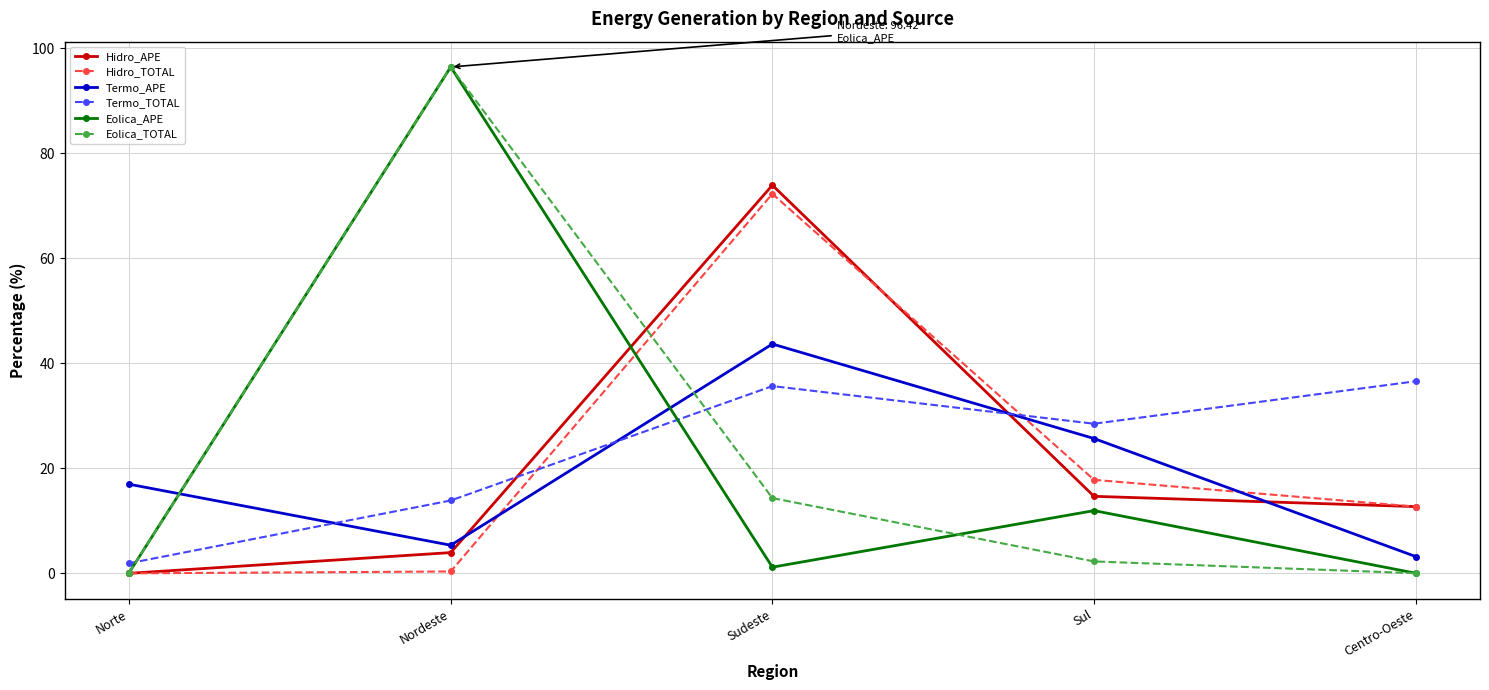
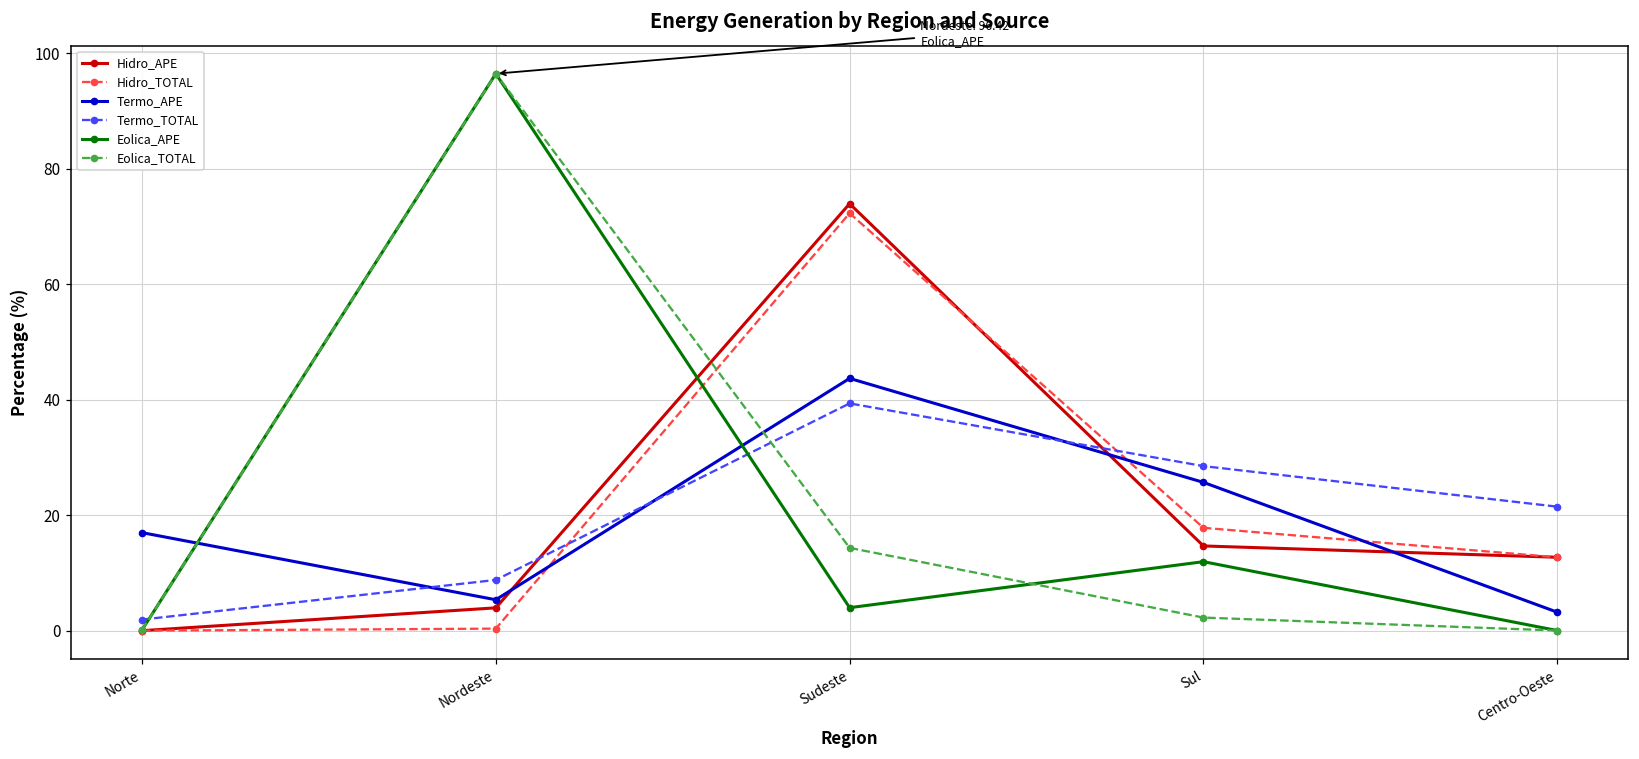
  {
    "Hidro_APE": {
      "Nordeste": 4,
      "Sudeste": 74,
      "Sul": 15
    },
    "Hidro_TOTAL": {
      "Nordeste": 0,
      "Sudeste": 72,
      "Sul": 18
    },
    "Termo_APE": {
      "Norte": 17,
      "Nordeste": 5,
      "Sudeste": 44,
      "Sul": 26,
      "Centro-Oeste": 3
    },
    "Termo_TOTAL": {
      "Norte": 2,
-     "Nordeste": 14,
-     "Sudeste": 36,
+     "Nordeste": 9,
+     "Sudeste": 39,
      "Sul": 28,
-     "Centro-Oeste": 37
+     "Centro-Oeste": 21
    },
    "Eolica_APE": {
-     "Sudeste": 1,
+     "Sudeste": 4,
      "Sul": 12
    },
    "Eolica_TOTAL": {
      "Sudeste": 14,
      "Sul": 2
    }
  }
